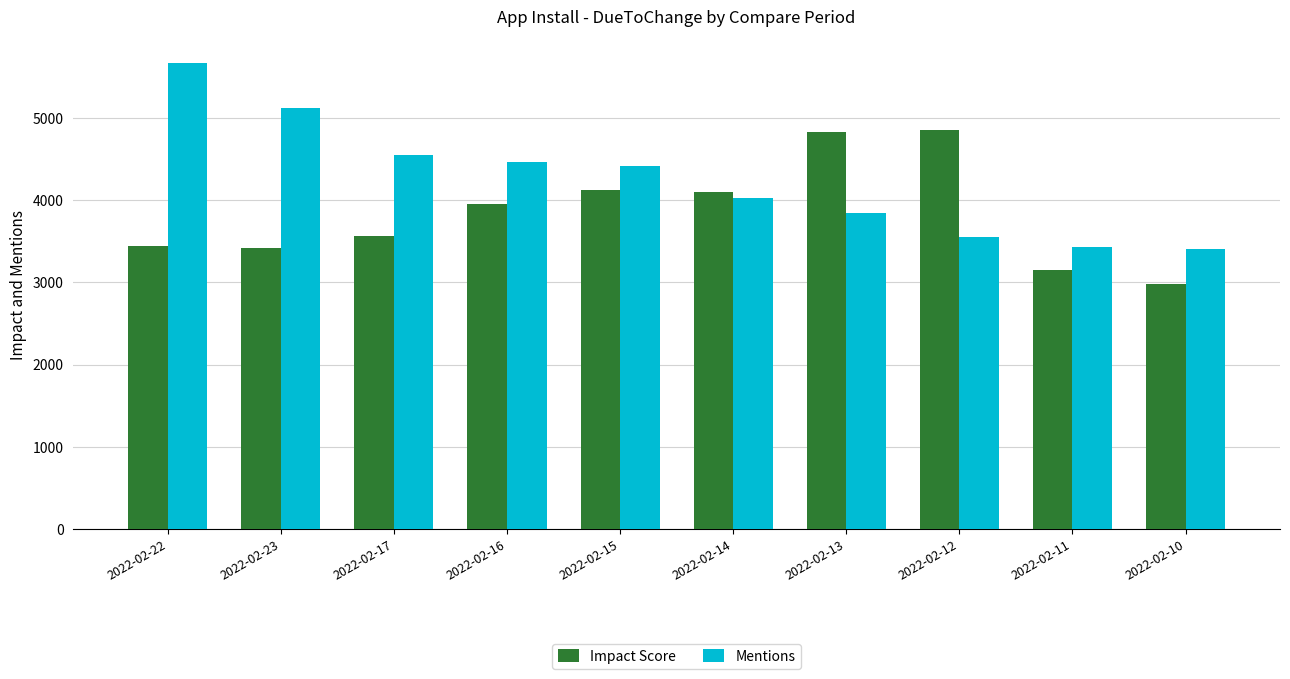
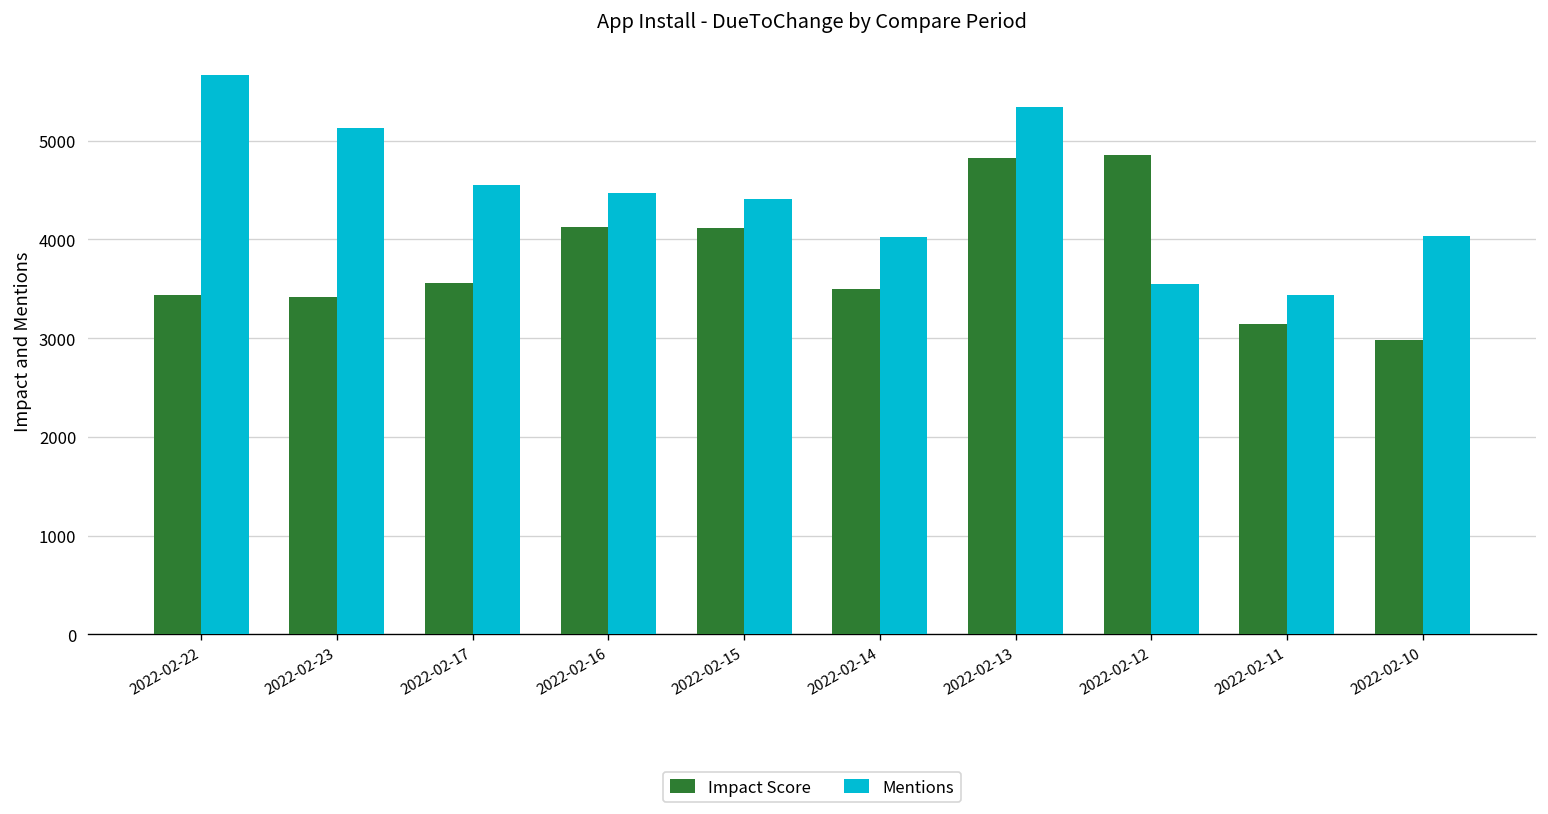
  {
    "Impact Score": {
      "2022-02-22": 3400,
      "2022-02-23": 3400,
      "2022-02-17": 3600,
-     "2022-02-16": 4000,
+     "2022-02-16": 4100,
      "2022-02-15": 4100,
-     "2022-02-14": 4100,
+     "2022-02-14": 3500,
      "2022-02-13": 4800,
      "2022-02-12": 4900,
      "2022-02-11": 3100,
      "2022-02-10": 3000
    },
    "Mentions": {
      "2022-02-22": 5700,
      "2022-02-23": 5100,
      "2022-02-17": 4500,
      "2022-02-16": 4500,
      "2022-02-15": 4400,
      "2022-02-14": 4000,
-     "2022-02-13": 3800,
+     "2022-02-13": 5300,
      "2022-02-12": 3500,
      "2022-02-11": 3400,
-     "2022-02-10": 3400
+     "2022-02-10": 4000
    }
  }
